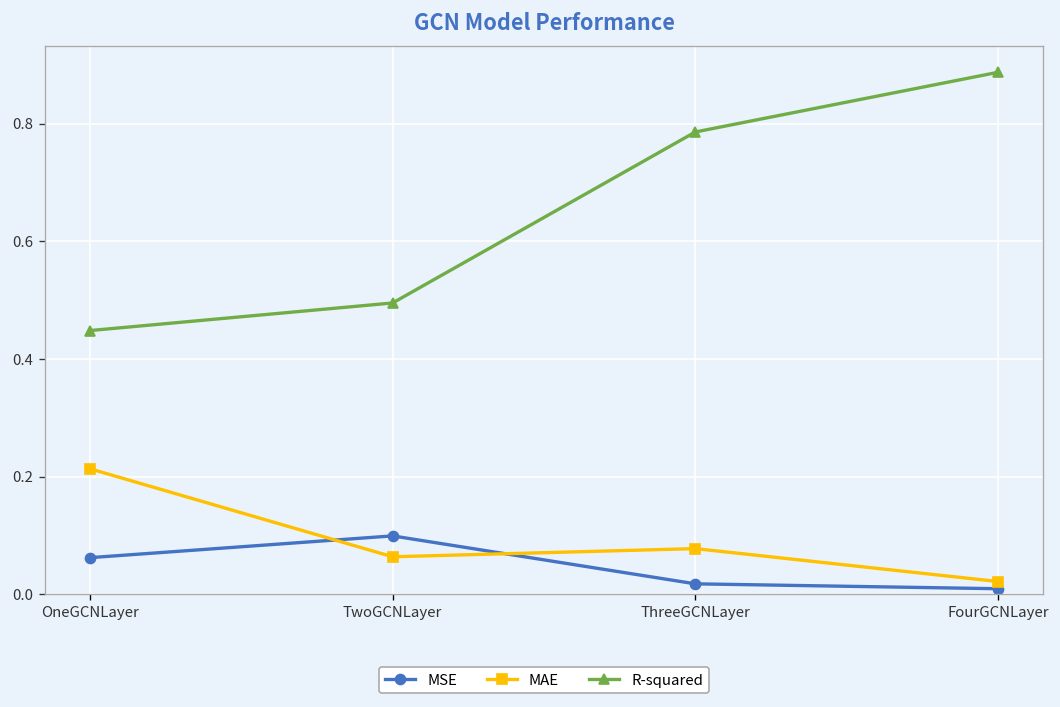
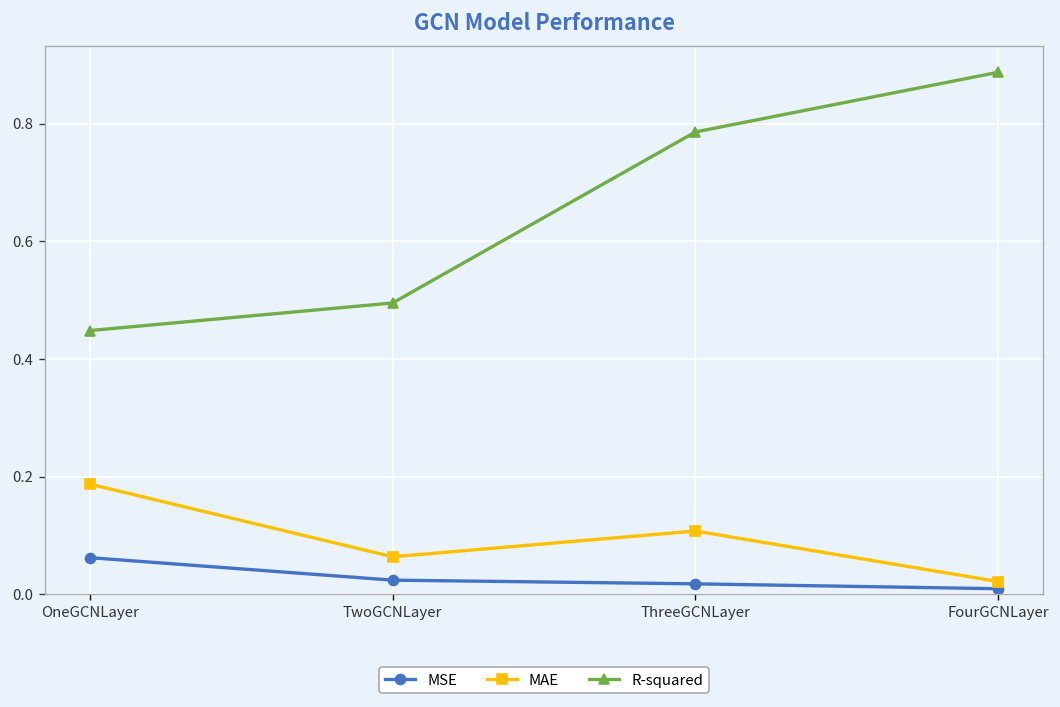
  {
    "MSE": {
      "OneGCNLayer": 0.06,
-     "TwoGCNLayer": 0.10,
+     "TwoGCNLayer": 0.02,
      "ThreeGCNLayer": 0.02,
      "FourGCNLayer": 0.01
    },
    "MAE": {
-     "OneGCNLayer": 0.21,
+     "OneGCNLayer": 0.19,
      "TwoGCNLayer": 0.06,
-     "ThreeGCNLayer": 0.08,
+     "ThreeGCNLayer": 0.11,
      "FourGCNLayer": 0.02
    },
    "R-squared": {
      "OneGCNLayer": 0.45,
      "TwoGCNLayer": 0.50,
      "ThreeGCNLayer": 0.79,
      "FourGCNLayer": 0.89
    }
  }
